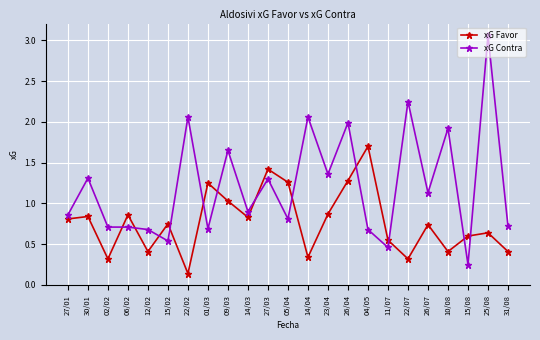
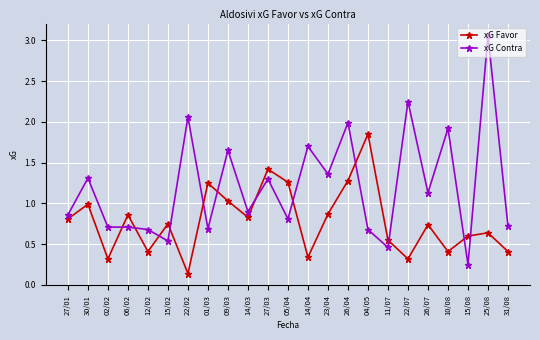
  {
    "xG Favor": {
      "27/01": 0.8,
-     "30/01": 0.8,
+     "30/01": 1.0,
      "02/02": 0.3,
      "06/02": 0.9,
      "12/02": 0.4,
      "15/02": 0.8,
      "22/02": 0.1,
      "01/03": 1.3,
      "09/03": 1.0,
      "14/03": 0.8,
      "27/03": 1.4,
      "05/04": 1.3,
      "14/04": 0.3,
      "23/04": 0.9,
      "26/04": 1.3,
-     "04/05": 1.7,
+     "04/05": 1.9,
      "11/07": 0.6,
      "22/07": 0.3,
      "26/07": 0.7,
      "10/08": 0.4,
      "15/08": 0.6,
      "25/08": 0.6,
      "31/08": 0.4
    },
    "xG Contra": {
      "27/01": 0.9,
      "30/01": 1.3,
      "02/02": 0.7,
      "06/02": 0.7,
      "12/02": 0.7,
      "15/02": 0.5,
      "22/02": 2.1,
      "01/03": 0.7,
      "09/03": 1.7,
      "14/03": 0.9,
      "27/03": 1.3,
      "05/04": 0.8,
-     "14/04": 2.1,
+     "14/04": 1.7,
      "23/04": 1.4,
      "26/04": 2.0,
      "04/05": 0.7,
      "11/07": 0.5,
      "22/07": 2.3,
      "26/07": 1.1,
      "10/08": 1.9,
      "15/08": 0.3,
      "31/08": 0.7
    }
  }
